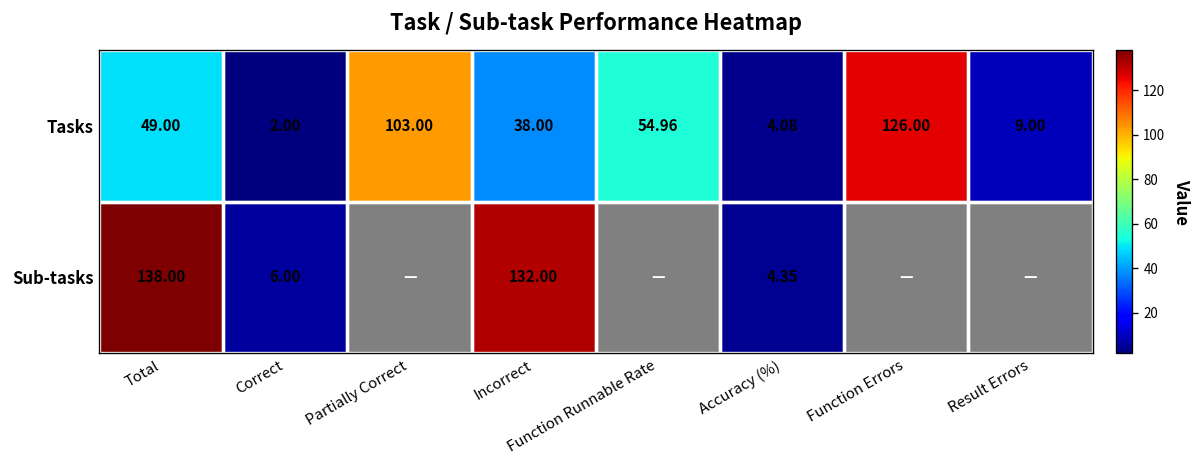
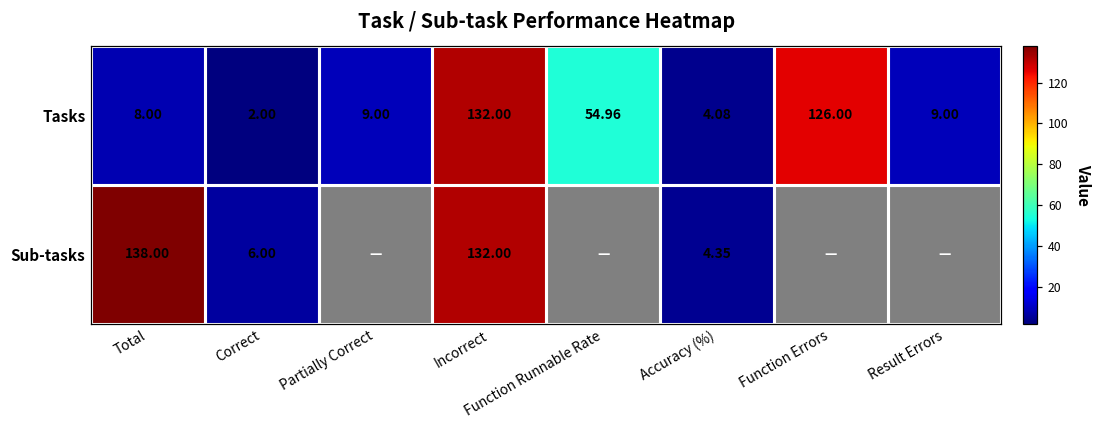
  {
    "Tasks": {
-     "Total": 49.00,
+     "Total": 8.00,
      "Correct": 2.00,
-     "Partially Correct": 103.00,
-     "Incorrect": 38.00,
+     "Partially Correct": 9.00,
+     "Incorrect": 132.00,
      "Function Runnable Rate": 54.96,
      "Accuracy (%)": 4.08,
      "Function Errors": 126.00,
      "Result Errors": 9.00
    },
    "Sub-tasks": {
      "Total": 138.00,
      "Correct": 6.00,
      "Incorrect": 132.00,
      "Accuracy (%)": 4.35
    }
  }
